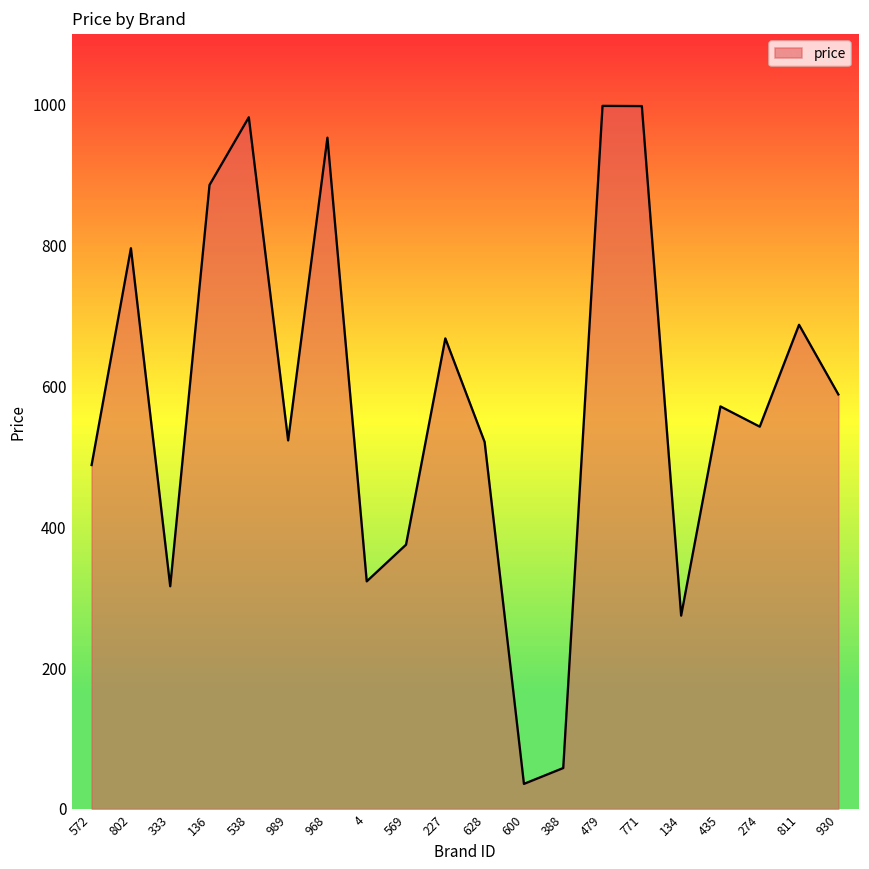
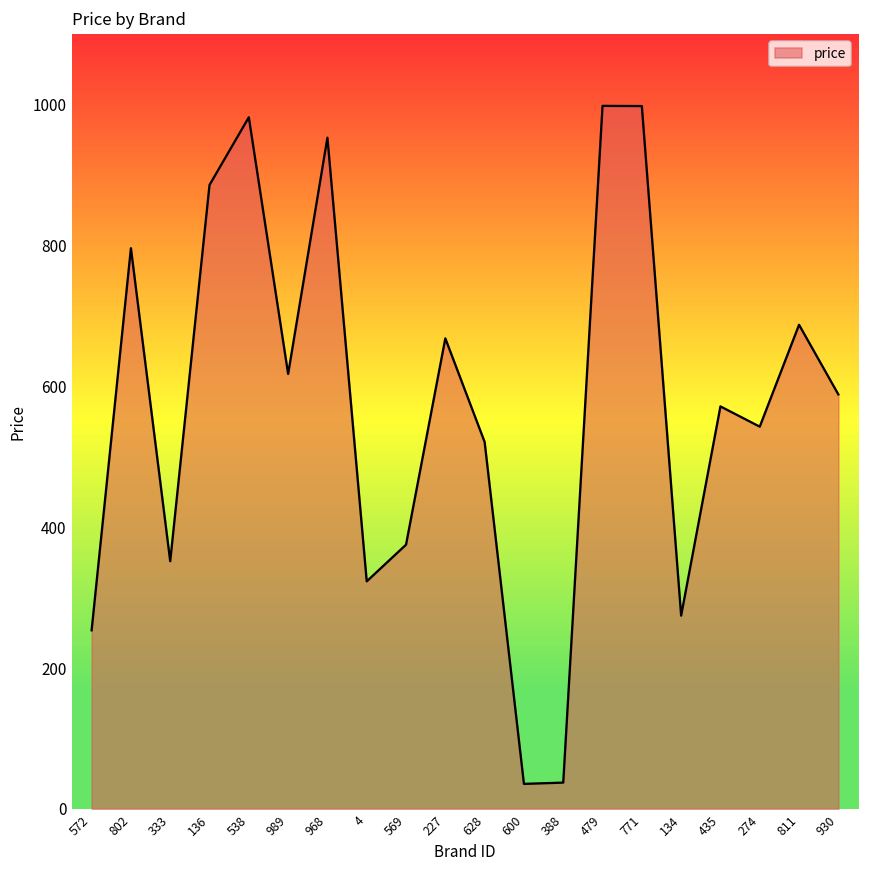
  {
-   "572": 490,
+   "572": 250,
    "802": 800,
-   "333": 320,
+   "333": 350,
    "136": 890,
    "538": 980,
-   "989": 520,
+   "989": 620,
    "968": 950,
    "4": 320,
    "569": 380,
    "227": 670,
    "628": 520,
    "600": 40,
-   "388": 60,
+   "388": 40,
    "479": 1000,
    "771": 1000,
    "134": 270,
    "435": 570,
    "274": 540,
    "811": 690,
    "930": 590
  }
